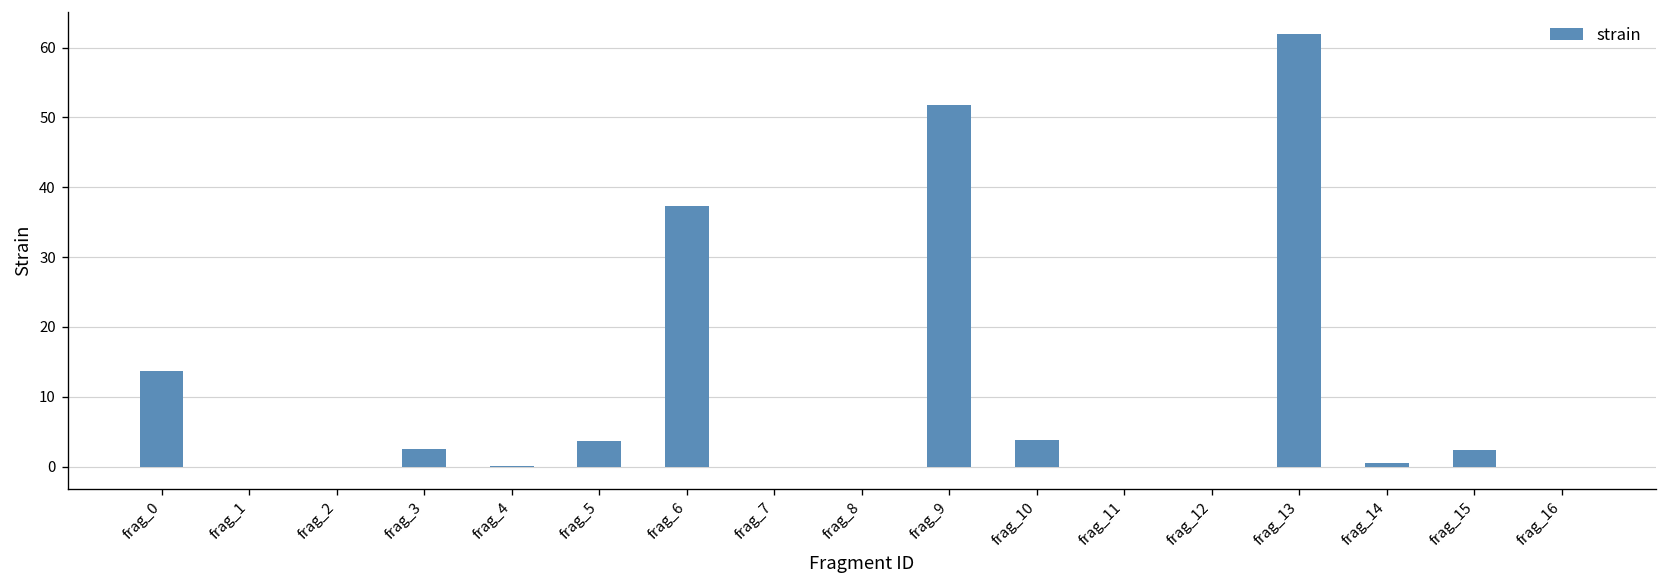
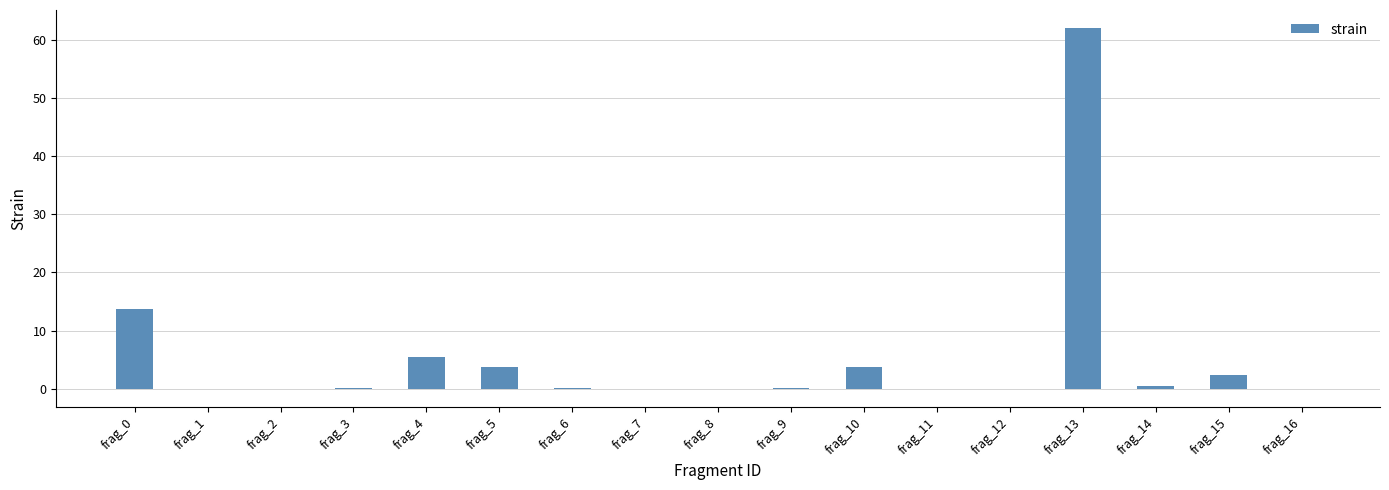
  {
    "frag_0": 14,
    "frag_1": 0,
    "frag_2": 0,
-   "frag_3": 3,
-   "frag_4": 0,
+   "frag_3": 0,
+   "frag_4": 5,
    "frag_5": 4,
-   "frag_6": 37,
+   "frag_6": 0,
    "frag_7": 0,
    "frag_8": 0,
-   "frag_9": 52,
+   "frag_9": 0,
    "frag_10": 4,
    "frag_11": 0,
    "frag_12": 0,
    "frag_13": 62,
    "frag_14": 0,
    "frag_15": 2
  }
